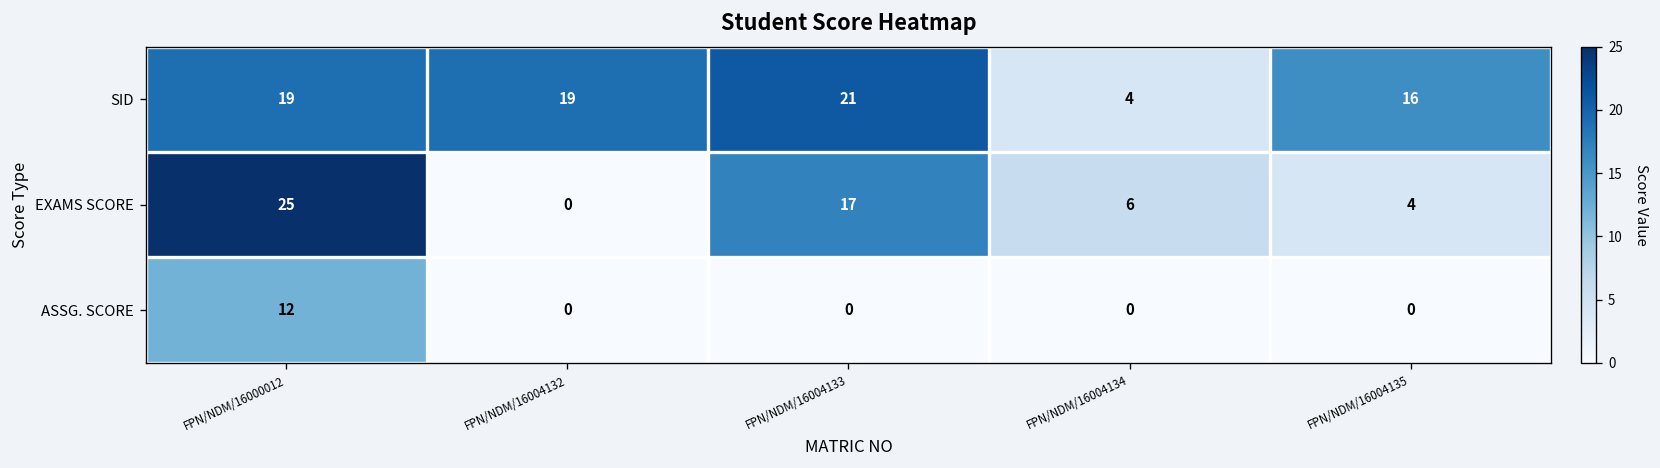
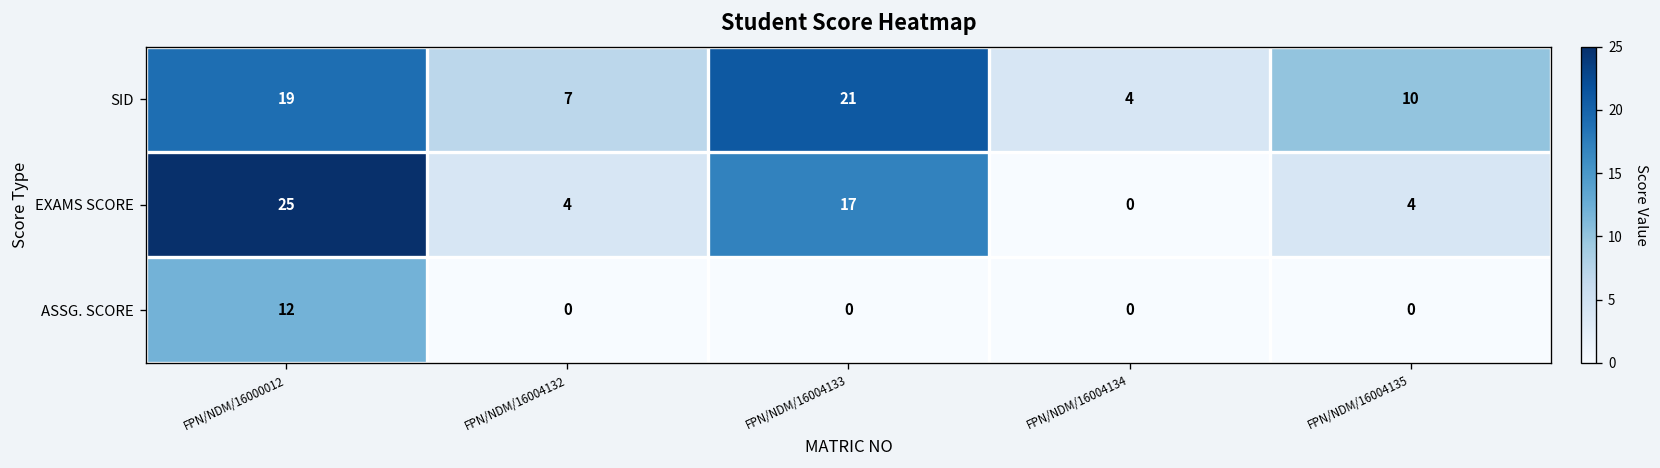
  {
    "SID": {
      "FPN/NDM/16000012": 19,
-     "FPN/NDM/16004132": 19,
+     "FPN/NDM/16004132": 7,
      "FPN/NDM/16004133": 21,
      "FPN/NDM/16004134": 4,
-     "FPN/NDM/16004135": 16
+     "FPN/NDM/16004135": 10
    },
    "EXAMS SCORE": {
      "FPN/NDM/16000012": 25,
-     "FPN/NDM/16004132": 0,
+     "FPN/NDM/16004132": 4,
      "FPN/NDM/16004133": 17,
-     "FPN/NDM/16004134": 6,
+     "FPN/NDM/16004134": 0,
      "FPN/NDM/16004135": 4
    },
    "ASSG. SCORE": {
      "FPN/NDM/16000012": 12,
      "FPN/NDM/16004132": 0,
      "FPN/NDM/16004133": 0,
      "FPN/NDM/16004134": 0,
      "FPN/NDM/16004135": 0
    }
  }
